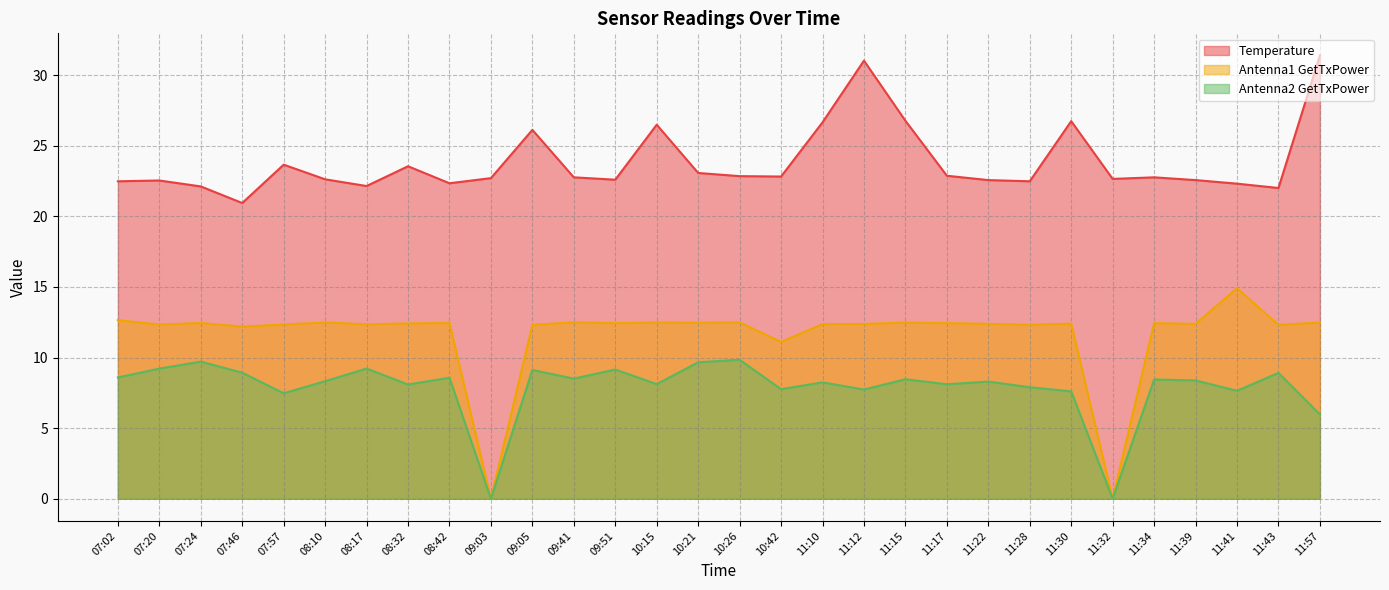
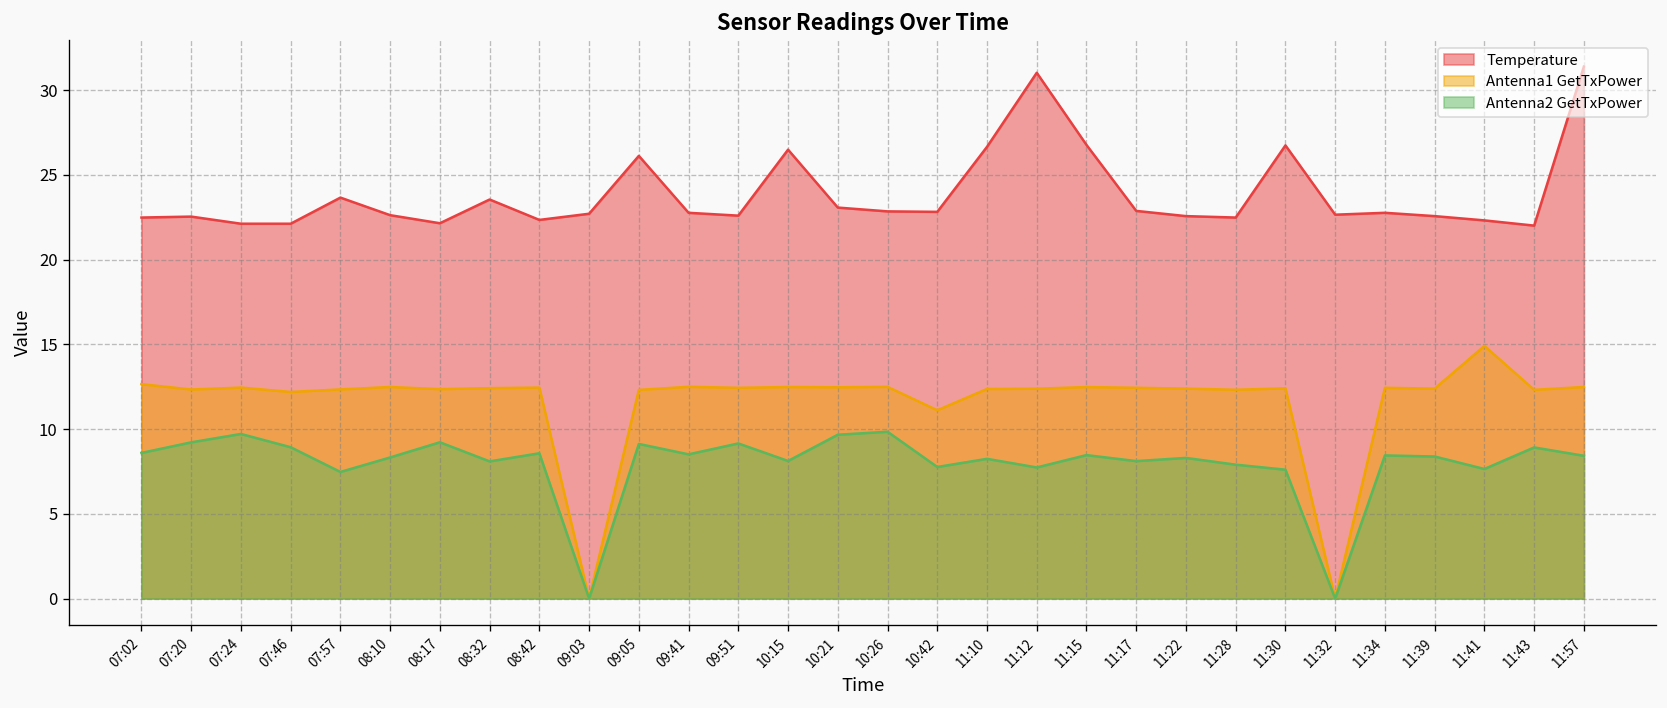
  {
    "Temperature": {
      "07:02": 22.5,
      "07:20": 22.5,
      "07:24": 22.1,
-     "07:46": 20.9,
+     "07:46": 22.1,
      "07:57": 23.7,
      "08:10": 22.6,
      "08:17": 22.2,
      "08:32": 23.6,
      "08:42": 22.3,
      "09:03": 22.7,
      "09:05": 26.1,
      "09:41": 22.8,
      "09:51": 22.6,
      "10:15": 26.5,
      "10:21": 23.1,
      "10:26": 22.9,
      "10:42": 22.8,
      "11:10": 26.7,
      "11:12": 31.0,
      "11:15": 26.8,
      "11:17": 22.9,
      "11:22": 22.6,
      "11:28": 22.5,
      "11:30": 26.7,
      "11:32": 22.7,
      "11:34": 22.8,
      "11:39": 22.6,
      "11:41": 22.3,
      "11:43": 22.0
    },
    "Antenna1 GetTxPower": {
      "07:02": 12.7,
      "07:20": 12.3,
      "07:24": 12.5,
      "07:46": 12.2,
      "07:57": 12.3,
      "08:10": 12.5,
      "08:17": 12.4,
      "08:32": 12.4,
      "08:42": 12.4,
      "09:05": 12.3,
      "09:41": 12.5,
      "09:51": 12.4,
      "10:15": 12.5,
      "10:21": 12.5,
      "10:26": 12.5,
      "10:42": 11.1,
      "11:10": 12.4,
      "11:12": 12.4,
      "11:15": 12.5,
      "11:17": 12.4,
      "11:22": 12.4,
      "11:28": 12.3,
      "11:30": 12.4,
      "11:34": 12.4,
      "11:39": 12.4,
      "11:41": 14.9,
      "11:43": 12.3,
      "11:57": 12.5
    },
    "Antenna2 GetTxPower": {
      "07:02": 8.6,
      "07:20": 9.2,
      "07:24": 9.7,
      "07:46": 8.9,
      "07:57": 7.5,
      "08:10": 8.3,
      "08:17": 9.2,
      "08:32": 8.1,
      "08:42": 8.6,
      "09:05": 9.1,
      "09:41": 8.5,
      "09:51": 9.2,
      "10:15": 8.1,
      "10:21": 9.7,
      "10:26": 9.8,
      "10:42": 7.8,
      "11:10": 8.2,
      "11:12": 7.7,
      "11:15": 8.5,
      "11:17": 8.1,
      "11:22": 8.3,
      "11:28": 7.9,
      "11:30": 7.6,
      "11:34": 8.4,
      "11:39": 8.4,
      "11:41": 7.6,
      "11:43": 8.9,
-     "11:57": 6.0
+     "11:57": 8.4
    }
  }
